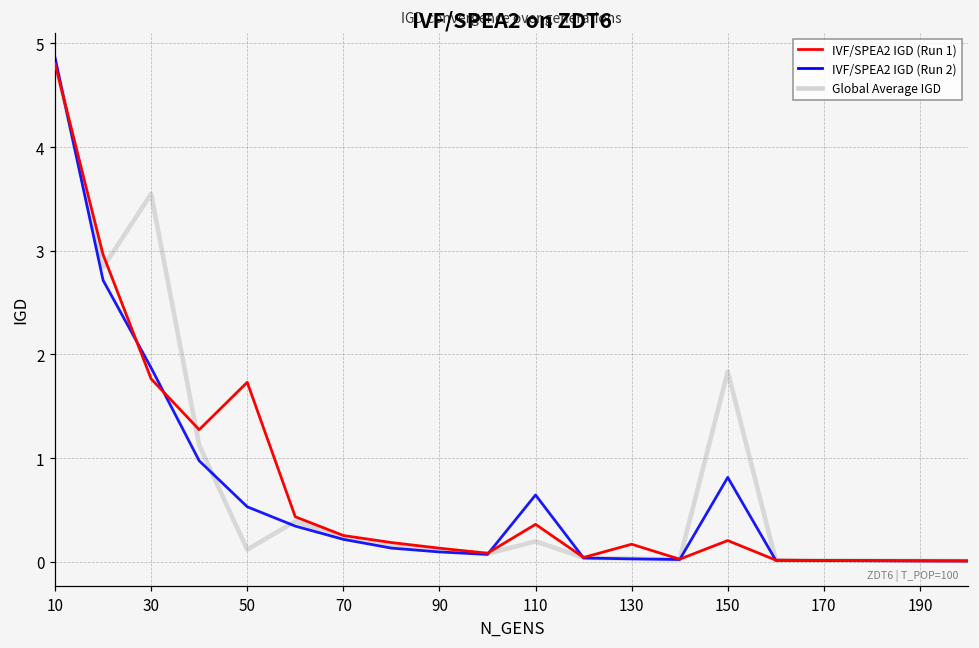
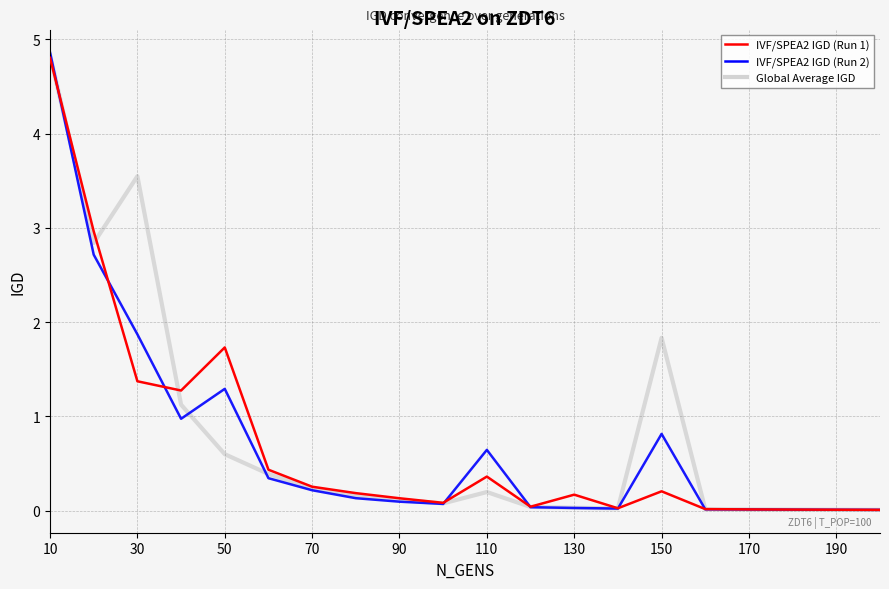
  {
    "Global Average IGD": {
      "10": 4.8,
      "30": 3.5,
-     "50": 0.1,
+     "50": 0.6,
      "110": 0.2,
      "150": 1.8
    },
    "IVF/SPEA2 IGD (Run 2)": {
      "10": 4.9,
      "30": 1.9,
-     "50": 0.5,
+     "50": 1.3,
      "110": 0.6,
      "150": 0.8
    },
    "IVF/SPEA2 IGD (Run 1)": {
      "10": 4.8,
-     "30": 1.8,
+     "30": 1.4,
      "50": 1.7,
      "110": 0.4,
      "130": 0.2,
      "150": 0.2
    }
  }
